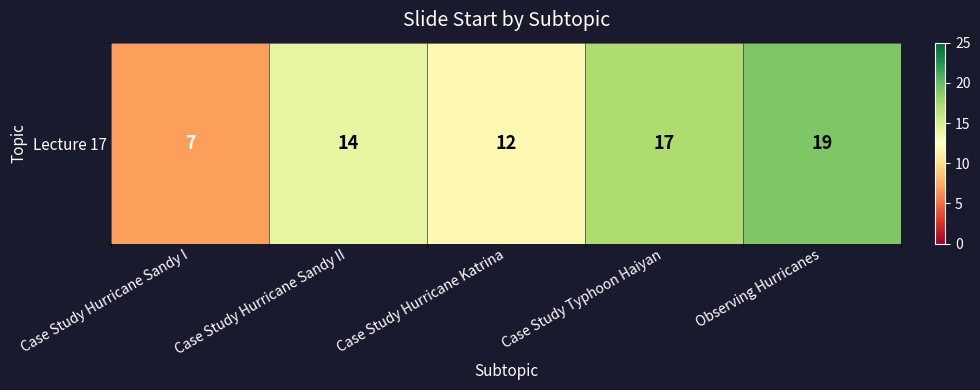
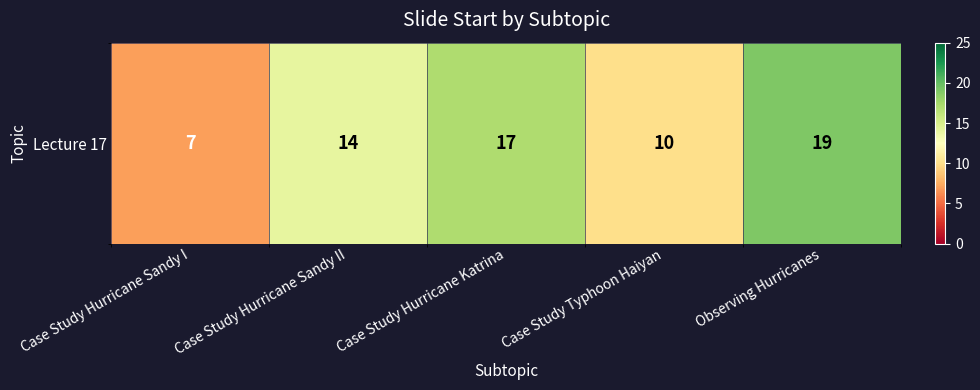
  {
    "Lecture 17": {
      "Case Study Hurricane Sandy I": 7,
      "Case Study Hurricane Sandy II": 14,
-     "Case Study Hurricane Katrina": 12,
-     "Case Study Typhoon Haiyan": 17,
+     "Case Study Hurricane Katrina": 17,
+     "Case Study Typhoon Haiyan": 10,
      "Observing Hurricanes": 19
    }
  }
